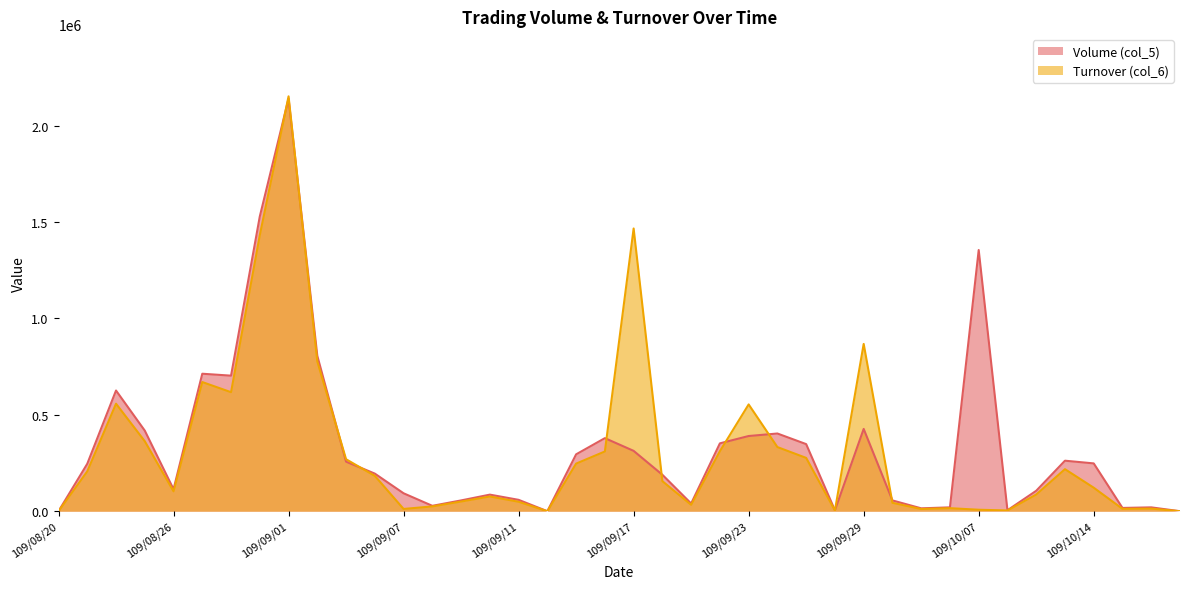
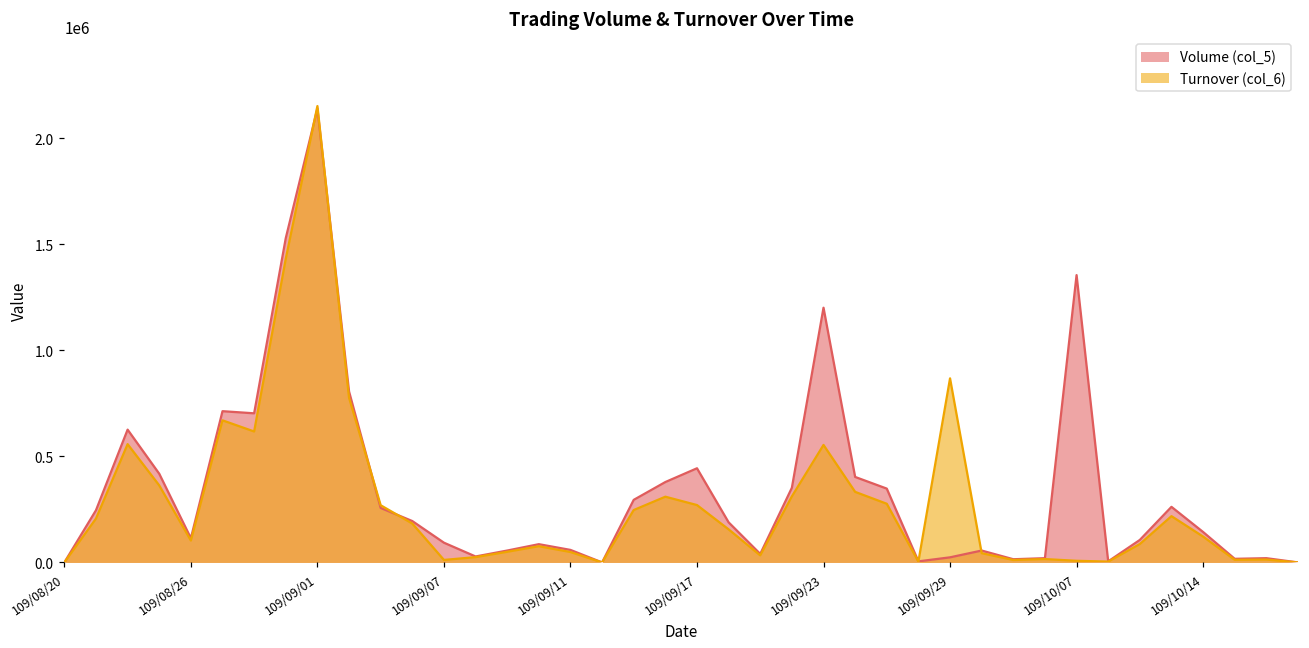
  {
    "Volume (col_5)": {
      "109/09/07": 90000,
-     "109/09/17": 310000,
-     "109/09/23": 390000,
-     "109/09/29": 430000,
+     "109/09/17": 440000,
+     "109/09/23": 1200000,
+     "109/09/29": 20000,
      "109/10/07": 1350000,
-     "109/10/14": 250000
+     "109/10/14": 140000
    },
    "Turnover (col_6)": {
      "109/09/07": 10000,
-     "109/09/17": 1470000,
+     "109/09/17": 270000,
      "109/09/23": 550000,
      "109/09/29": 870000,
      "109/10/07": 10000,
      "109/10/14": 120000
    }
  }
